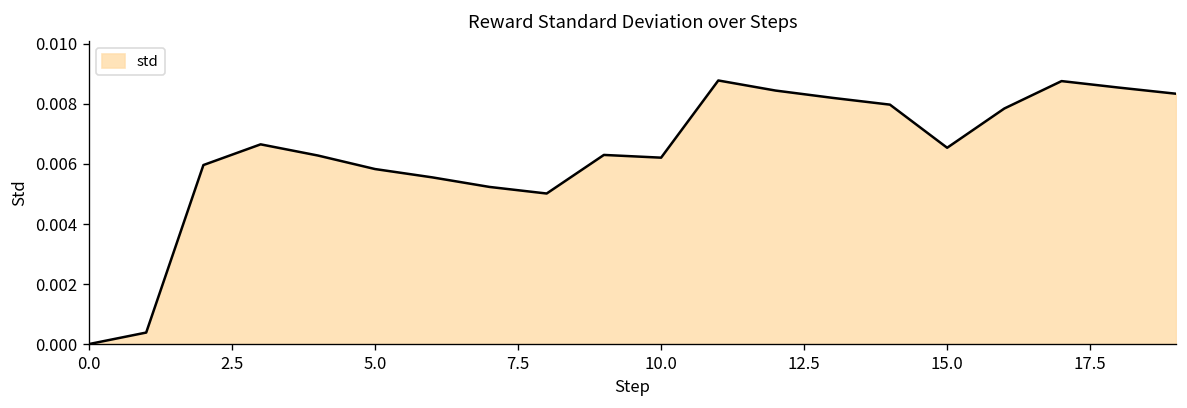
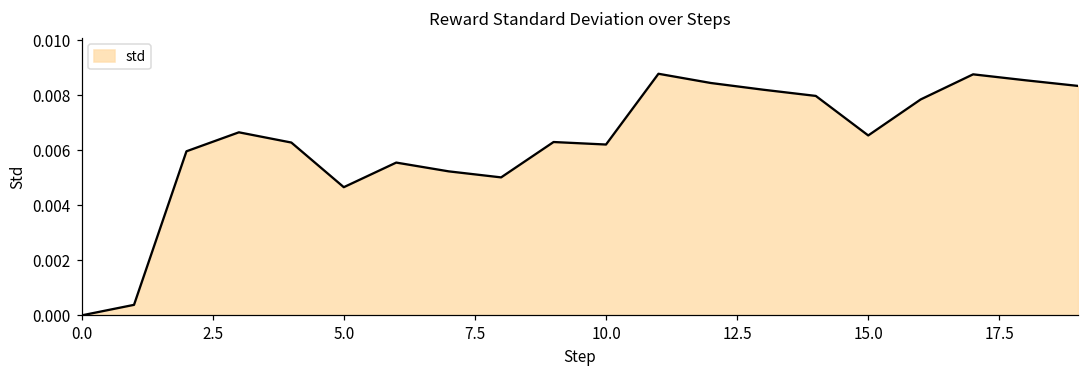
  {
    "0.0": 0.0000,
-   "5.0": 0.0058,
+   "5.0": 0.0047,
    "10.0": 0.0062,
    "15.0": 0.0065
  }
